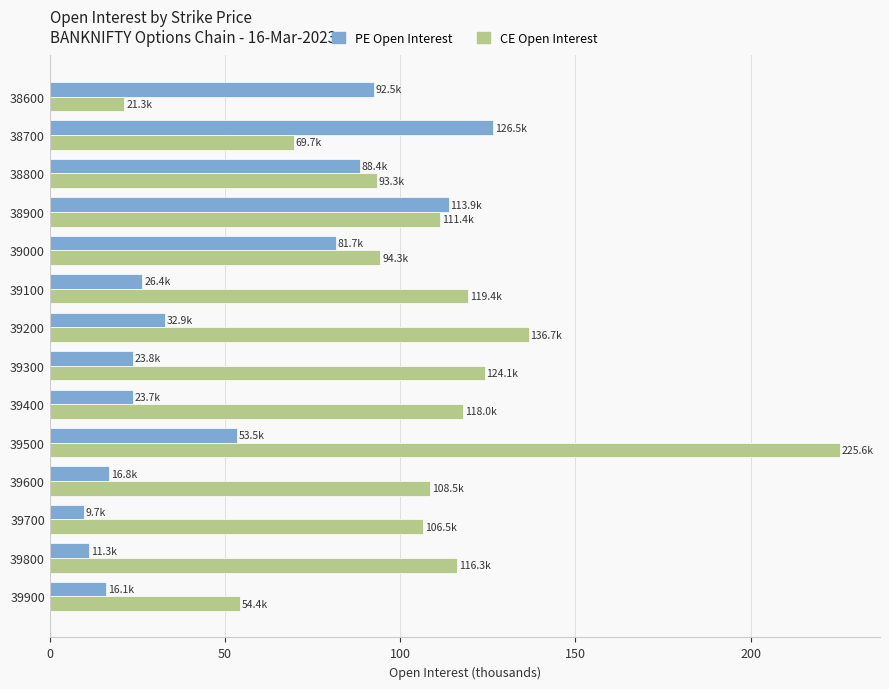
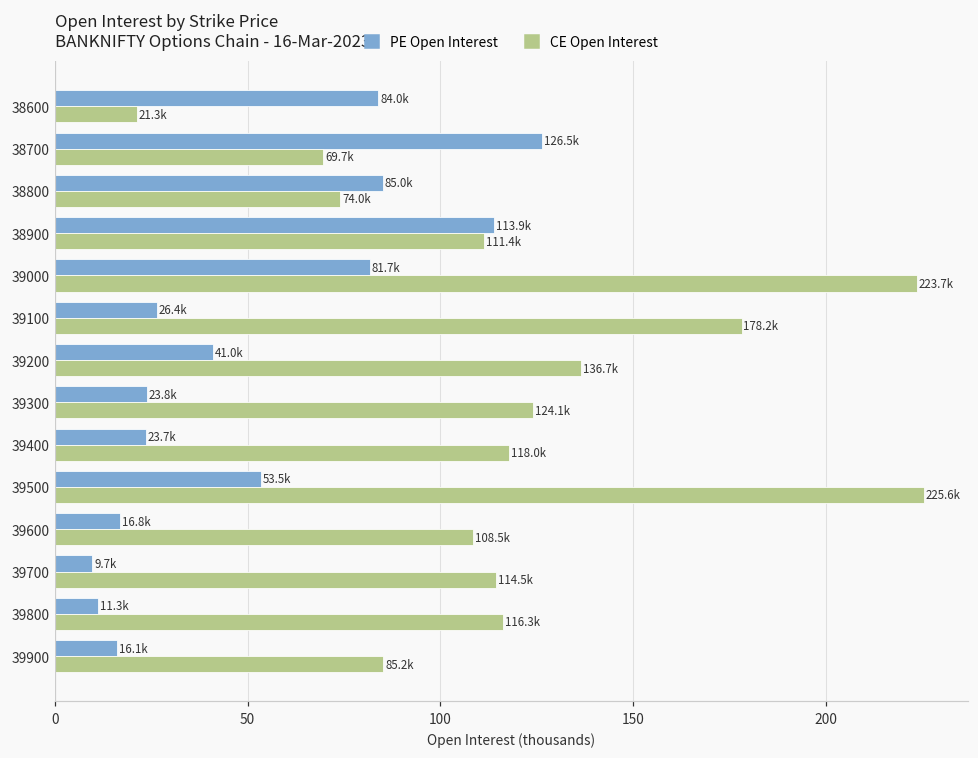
  {
    "PE Open Interest": {
-     "38600": "92.5k",
+     "38600": "84.0k",
      "38700": "126.5k",
-     "38800": "88.4k",
+     "38800": "85.0k",
      "38900": "113.9k",
      "39000": "81.7k",
      "39100": "26.4k",
-     "39200": "32.9k",
+     "39200": "41.0k",
      "39300": "23.8k",
      "39400": "23.7k",
      "39500": "53.5k",
      "39600": "16.8k",
      "39700": "9.7k",
      "39800": "11.3k",
      "39900": "16.1k"
    },
    "CE Open Interest": {
      "38600": "21.3k",
      "38700": "69.7k",
-     "38800": "93.3k",
+     "38800": "74.0k",
      "38900": "111.4k",
-     "39000": "94.3k",
-     "39100": "119.4k",
+     "39000": "223.7k",
+     "39100": "178.2k",
      "39200": "136.7k",
      "39300": "124.1k",
      "39400": "118.0k",
      "39500": "225.6k",
      "39600": "108.5k",
-     "39700": "106.5k",
+     "39700": "114.5k",
      "39800": "116.3k",
-     "39900": "54.4k"
+     "39900": "85.2k"
    }
  }
